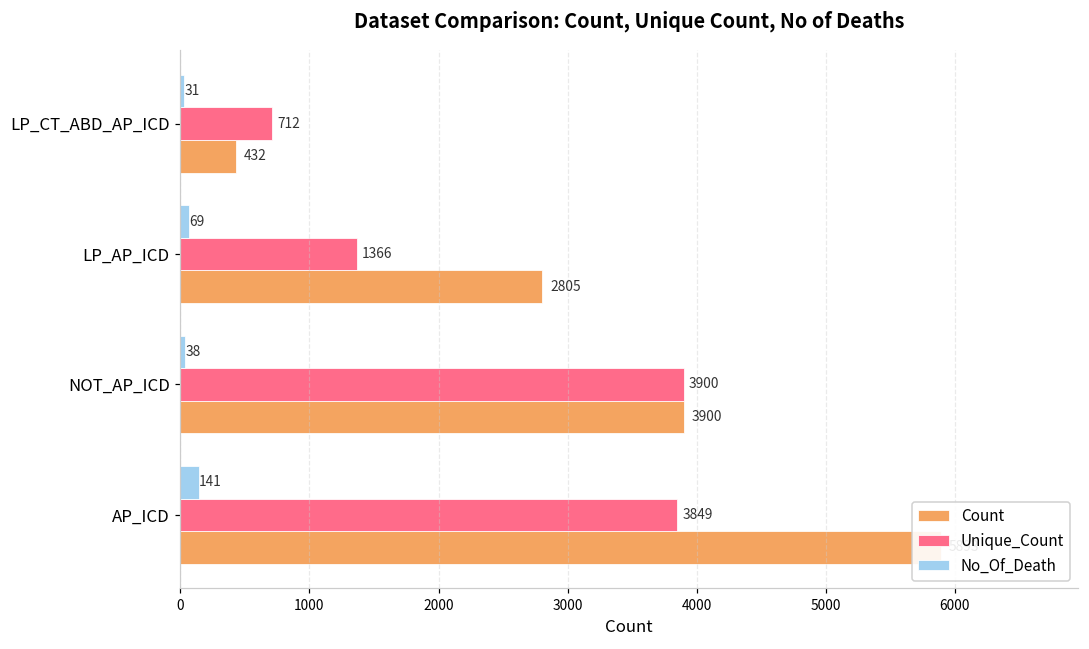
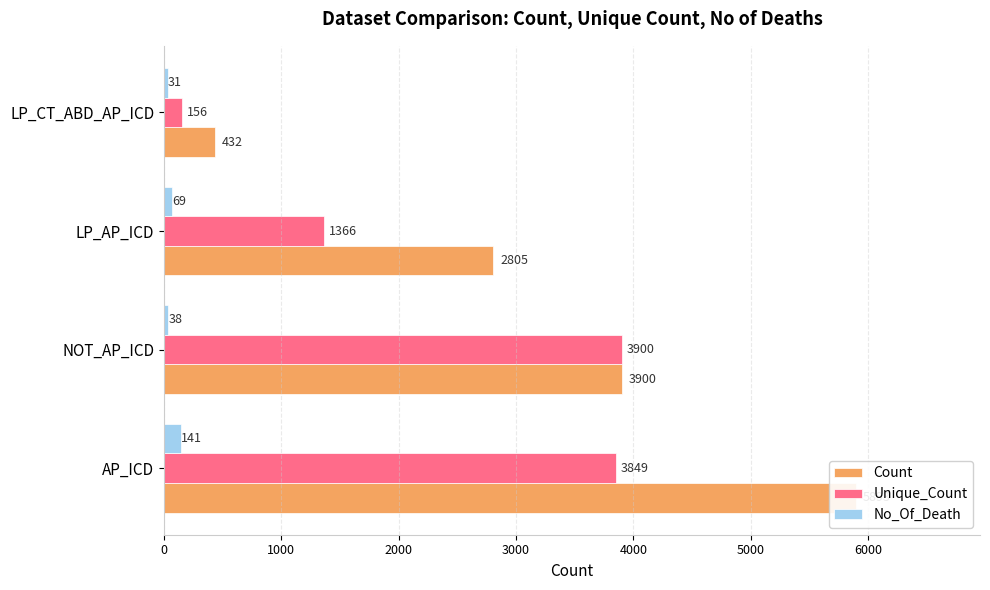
  {
    "Count": {
      "LP_CT_ABD_AP_ICD": 432,
      "LP_AP_ICD": 2805,
      "NOT_AP_ICD": 3900
    },
    "Unique_Count": {
-     "LP_CT_ABD_AP_ICD": 712,
+     "LP_CT_ABD_AP_ICD": 156,
      "LP_AP_ICD": 1366,
      "NOT_AP_ICD": 3900,
      "AP_ICD": 3849
    },
    "No_Of_Death": {
      "LP_CT_ABD_AP_ICD": 31,
      "LP_AP_ICD": 69,
      "NOT_AP_ICD": 38,
      "AP_ICD": 141
    }
  }
